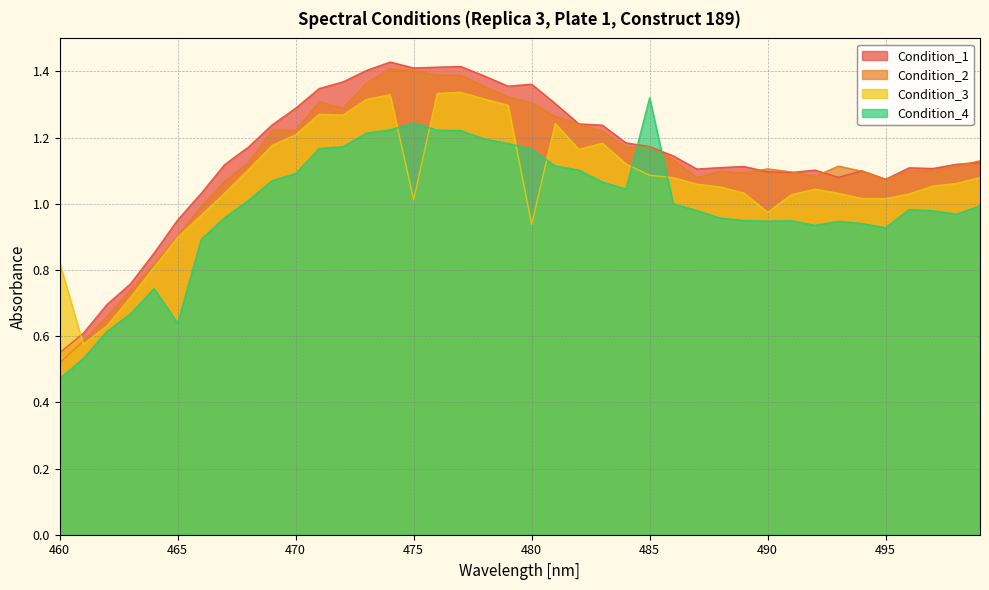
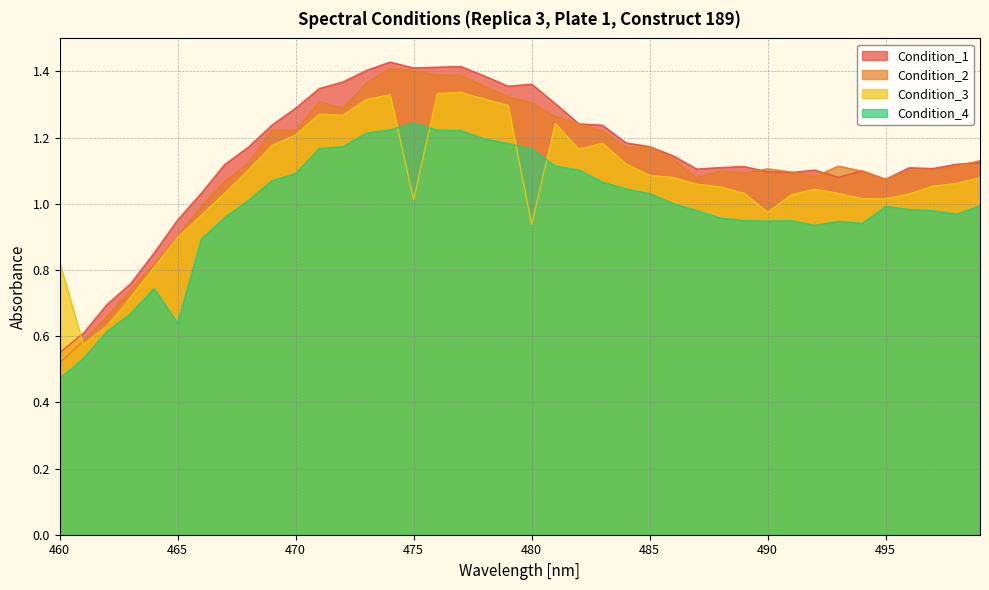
  {
    "Condition_3": {
      "460": 0.82,
      "470": 1.21,
      "475": 1.01,
      "480": 0.94,
      "485": 1.09,
      "490": 0.97,
      "495": 1.02
    },
    "Condition_4": {
      "460": 0.47,
      "465": 0.64,
      "470": 1.09,
      "475": 1.24,
      "480": 1.17,
-     "485": 1.32,
+     "485": 1.03,
      "490": 0.95,
-     "495": 0.93
+     "495": 0.99
    }
  }
